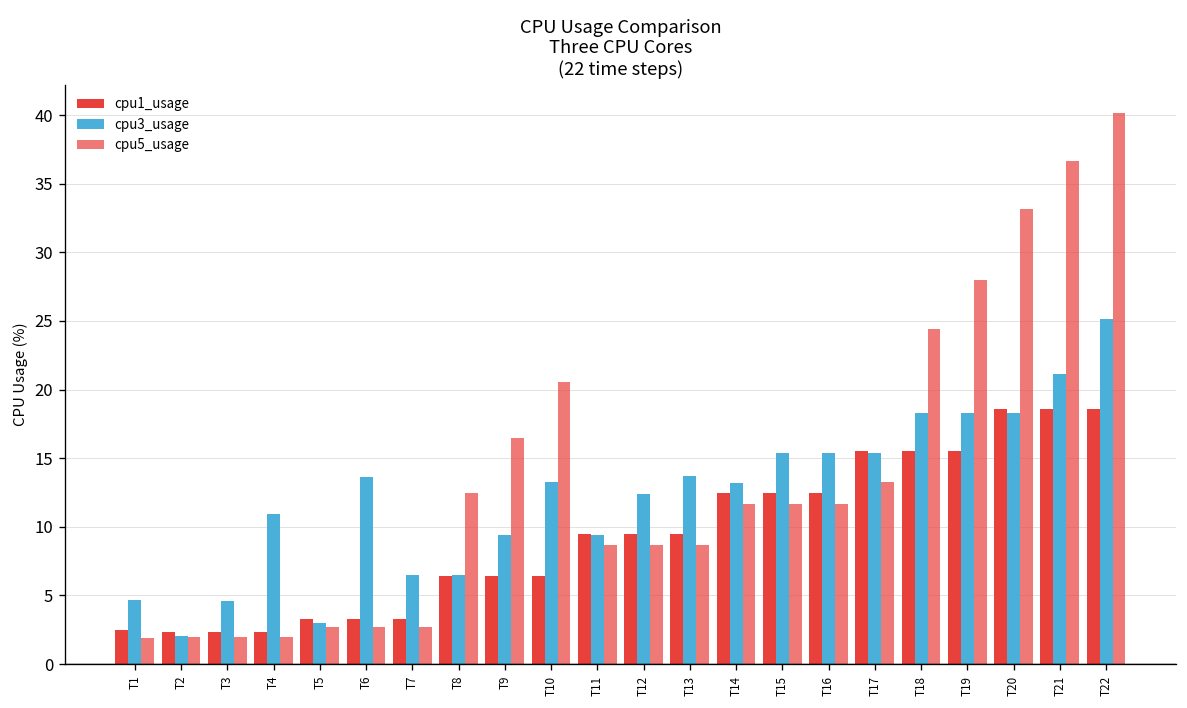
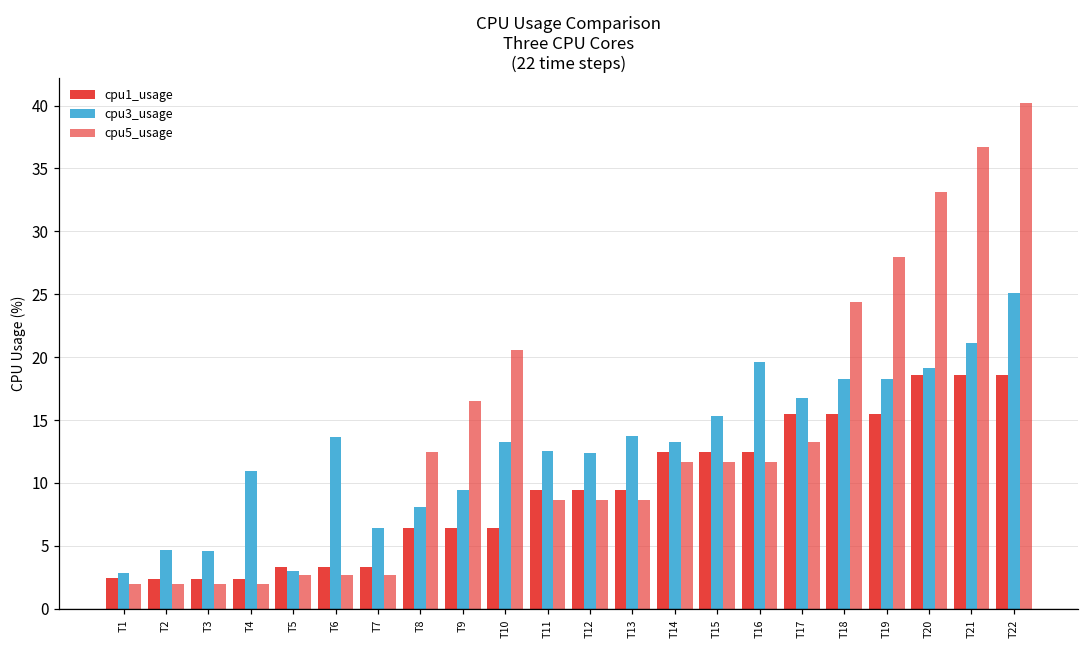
  {
    "cpu3_usage": {
-     "T1": 4.6,
-     "T2": 2.0,
+     "T1": 2.9,
+     "T2": 4.6,
      "T3": 4.6,
      "T4": 11.0,
      "T5": 3.0,
      "T6": 13.7,
      "T7": 6.5,
-     "T8": 6.5,
+     "T8": 8.1,
      "T9": 9.4,
      "T10": 13.2,
-     "T11": 9.4,
+     "T11": 12.6,
      "T12": 12.4,
      "T13": 13.7,
      "T14": 13.2,
      "T15": 15.3,
-     "T16": 15.3,
-     "T17": 15.3,
+     "T16": 19.6,
+     "T17": 16.8,
      "T18": 18.3,
      "T19": 18.3,
-     "T20": 18.3,
+     "T20": 19.1,
      "T21": 21.1,
      "T22": 25.1
    }
  }
